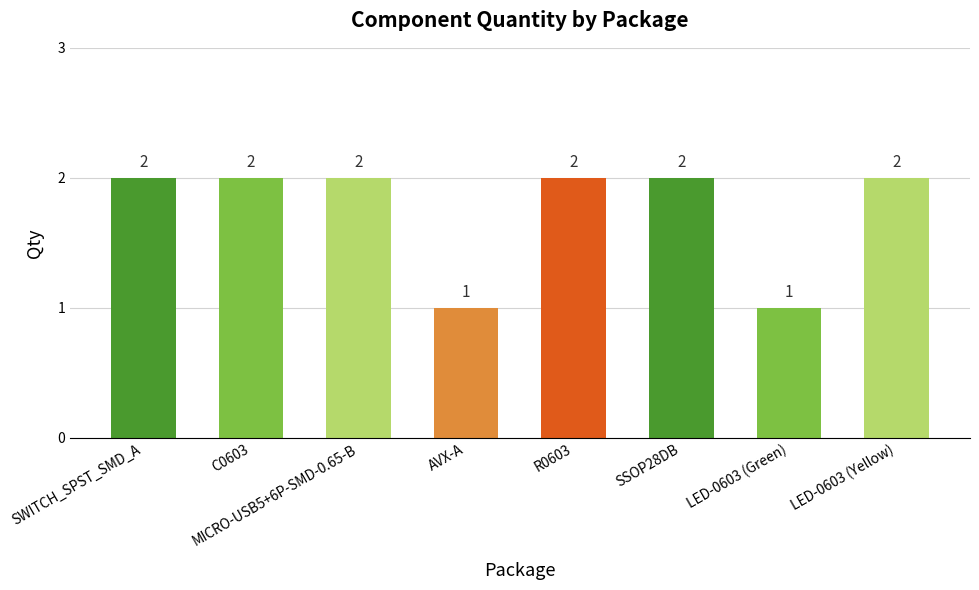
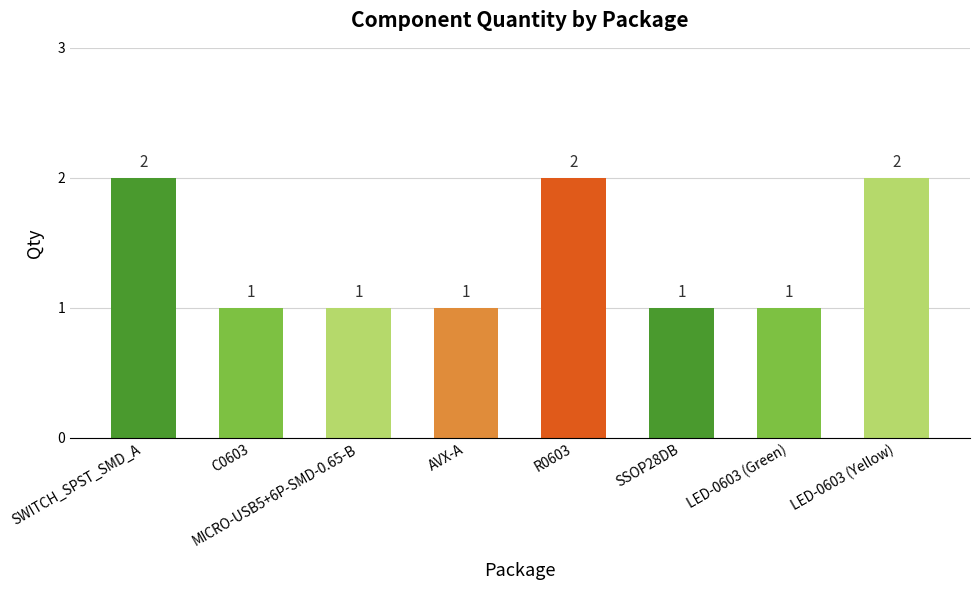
  {
    "SWITCH_SPST_SMD_A": 2,
-   "C0603": 2,
-   "MICRO-USB5+6P-SMD-0.65-B": 2,
+   "C0603": 1,
+   "MICRO-USB5+6P-SMD-0.65-B": 1,
    "AVX-A": 1,
    "R0603": 2,
-   "SSOP28DB": 2,
+   "SSOP28DB": 1,
    "LED-0603 (Green)": 1,
    "LED-0603 (Yellow)": 2
  }
